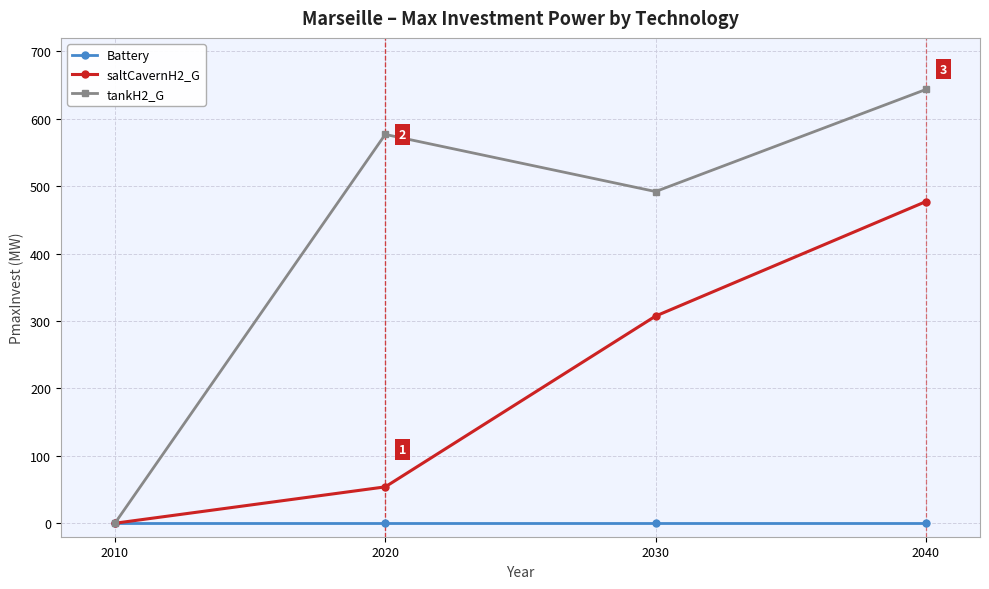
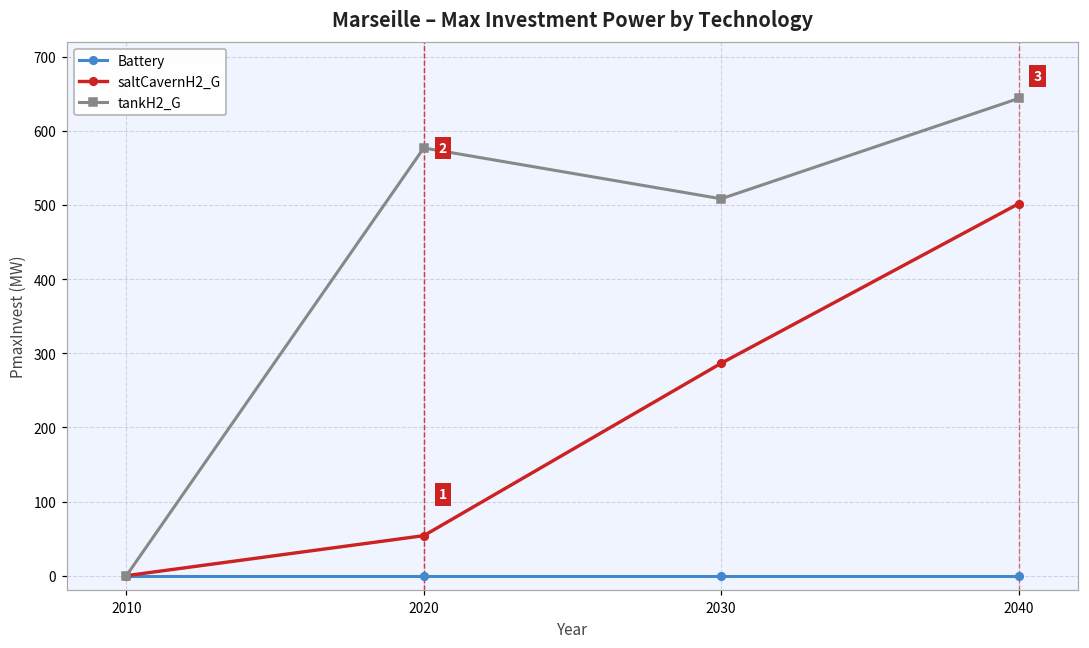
  {
    "Battery": {
      "2020": 0,
      "2030": 0,
      "2040": 0
    },
    "saltCavernH2_G": {
      "2020": 50,
-     "2030": 310,
-     "2040": 480
+     "2030": 290,
+     "2040": 500
    },
    "tankH2_G": {
-     "2030": 490
+     "2030": 510
    }
  }
